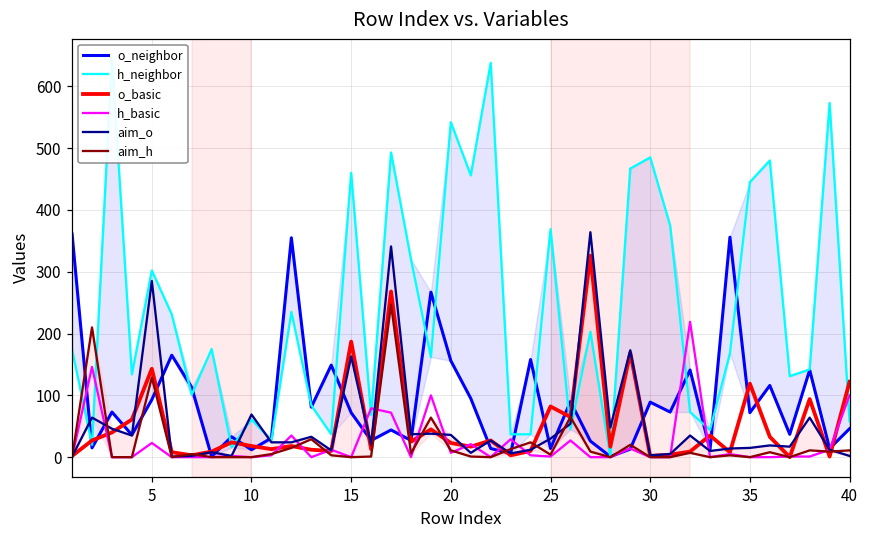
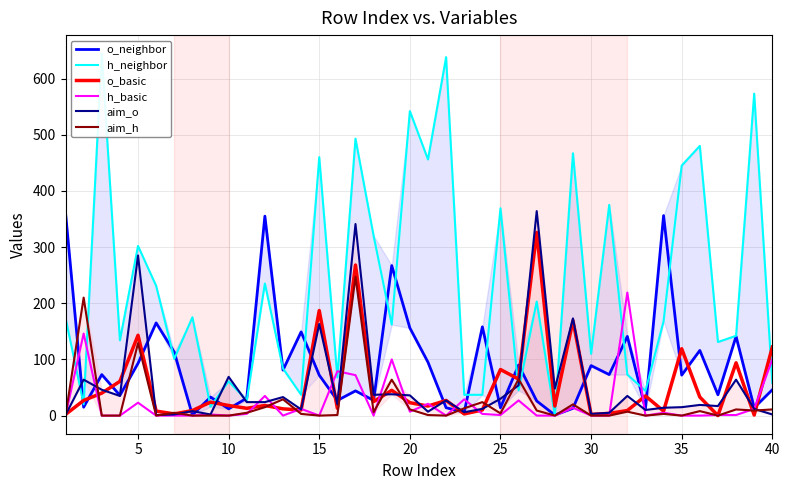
  {
    "h_neighbor": {
-     "30": 490
+     "30": 110
    },
    "o_basic": {
      "5": 140,
      "10": 20,
      "15": 190,
      "20": 20,
      "25": 80,
      "35": 120,
      "40": 120
    },
    "h_basic": {
      "5": 20,
      "40": 100
    },
    "aim_o": {
      "40": 0
    },
    "aim_h": {
      "5": 130
    }
  }
